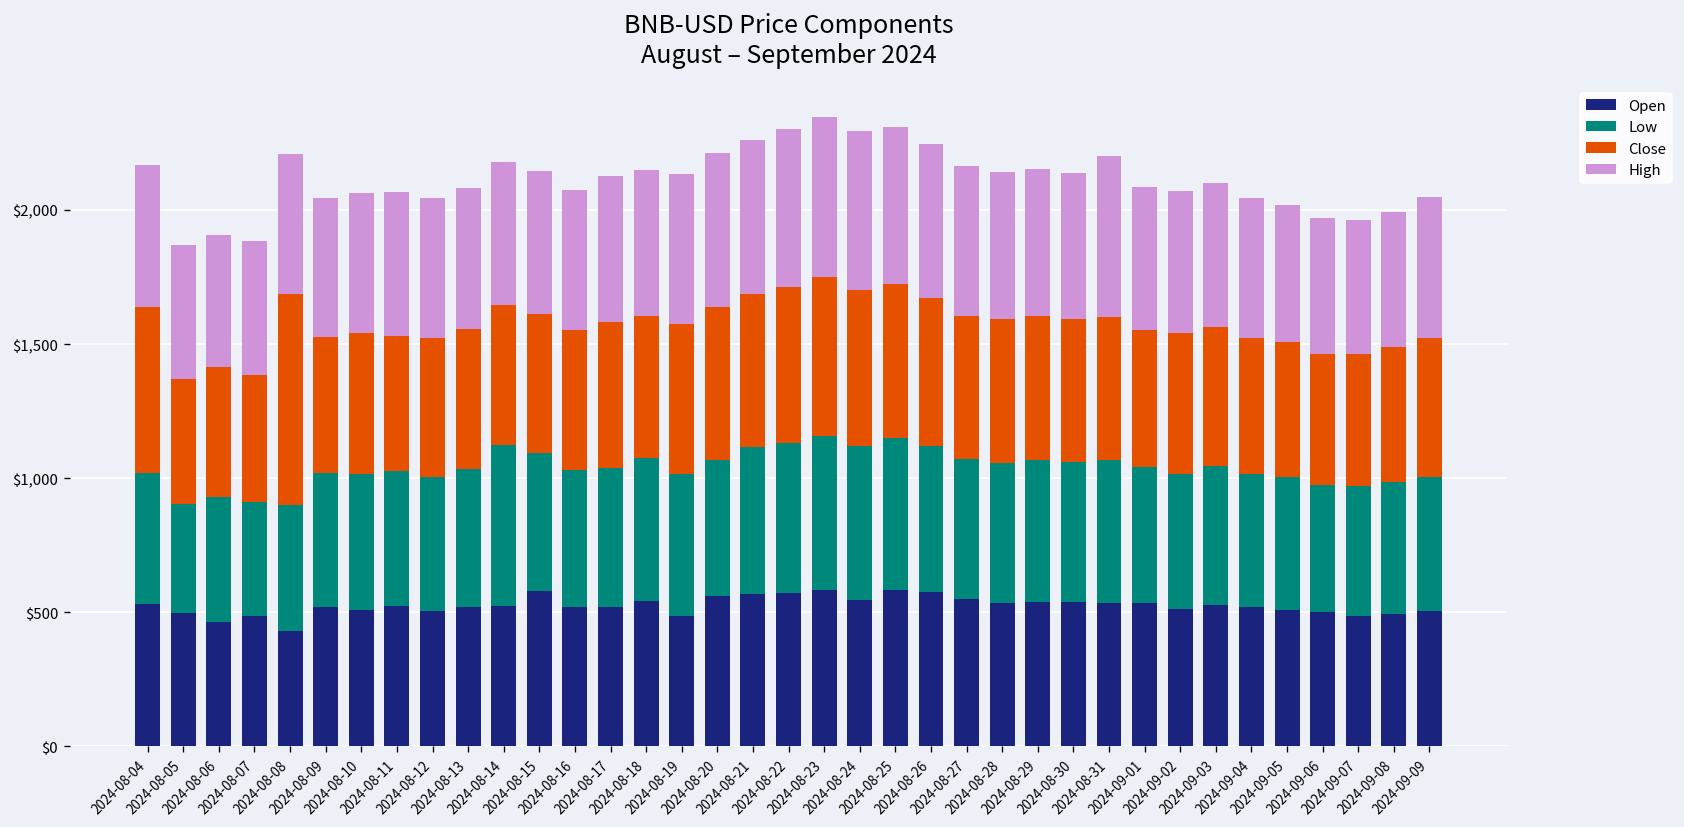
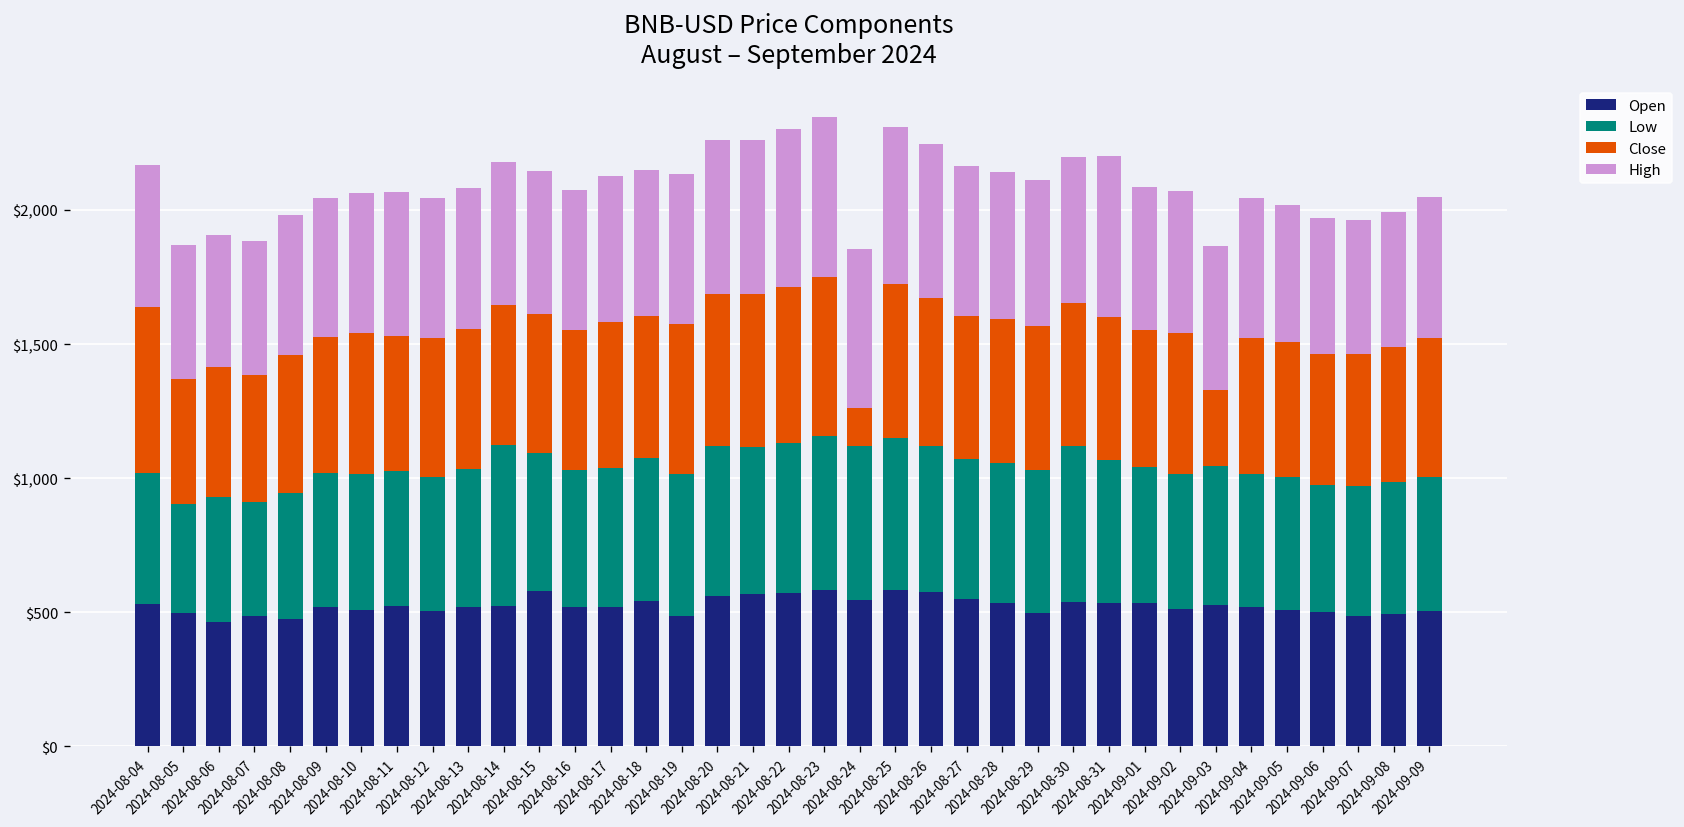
  {
    "Open": {
      "2024-08-04": "$530",
      "2024-08-05": "$500",
      "2024-08-06": "$460",
      "2024-08-07": "$480",
-     "2024-08-08": "$430",
+     "2024-08-08": "$470",
      "2024-08-09": "$520",
      "2024-08-10": "$510",
      "2024-08-11": "$520",
      "2024-08-12": "$500",
      "2024-08-13": "$520",
      "2024-08-14": "$520",
      "2024-08-15": "$580",
      "2024-08-16": "$520",
      "2024-08-17": "$520",
      "2024-08-18": "$540",
      "2024-08-19": "$490",
      "2024-08-20": "$560",
      "2024-08-21": "$570",
      "2024-08-22": "$570",
      "2024-08-23": "$580",
      "2024-08-24": "$540",
      "2024-08-25": "$580",
      "2024-08-26": "$570",
      "2024-08-27": "$550",
      "2024-08-28": "$530",
-     "2024-08-29": "$540",
+     "2024-08-29": "$500",
      "2024-08-30": "$540",
      "2024-08-31": "$540",
      "2024-09-01": "$530",
      "2024-09-02": "$510",
      "2024-09-03": "$530",
      "2024-09-04": "$520",
      "2024-09-05": "$510",
      "2024-09-06": "$500",
      "2024-09-07": "$490",
      "2024-09-08": "$490",
      "2024-09-09": "$500"
    },
    "Low": {
      "2024-08-04": "$490",
      "2024-08-05": "$410",
      "2024-08-06": "$460",
      "2024-08-07": "$430",
      "2024-08-08": "$470",
      "2024-08-09": "$500",
      "2024-08-10": "$510",
      "2024-08-11": "$500",
      "2024-08-12": "$500",
      "2024-08-13": "$510",
      "2024-08-14": "$600",
      "2024-08-15": "$510",
      "2024-08-16": "$510",
      "2024-08-17": "$520",
      "2024-08-18": "$530",
      "2024-08-19": "$530",
-     "2024-08-20": "$510",
+     "2024-08-20": "$560",
      "2024-08-21": "$550",
      "2024-08-22": "$560",
      "2024-08-23": "$580",
      "2024-08-24": "$580",
      "2024-08-25": "$570",
      "2024-08-26": "$550",
      "2024-08-27": "$520",
      "2024-08-28": "$520",
      "2024-08-29": "$530",
-     "2024-08-30": "$520",
+     "2024-08-30": "$580",
      "2024-08-31": "$530",
      "2024-09-01": "$510",
      "2024-09-02": "$500",
      "2024-09-03": "$520",
      "2024-09-04": "$500",
      "2024-09-05": "$500",
      "2024-09-06": "$470",
      "2024-09-07": "$480",
      "2024-09-08": "$490",
      "2024-09-09": "$500"
    },
    "Close": {
      "2024-08-04": "$620",
      "2024-08-05": "$460",
      "2024-08-06": "$480",
      "2024-08-07": "$470",
-     "2024-08-08": "$790",
+     "2024-08-08": "$520",
      "2024-08-09": "$510",
      "2024-08-10": "$520",
      "2024-08-11": "$500",
      "2024-08-12": "$520",
      "2024-08-13": "$520",
      "2024-08-14": "$520",
      "2024-08-15": "$520",
      "2024-08-16": "$520",
      "2024-08-17": "$540",
      "2024-08-18": "$530",
      "2024-08-19": "$560",
      "2024-08-20": "$570",
      "2024-08-21": "$570",
      "2024-08-22": "$580",
      "2024-08-23": "$590",
-     "2024-08-24": "$580",
+     "2024-08-24": "$140",
      "2024-08-25": "$570",
      "2024-08-26": "$550",
      "2024-08-27": "$530",
      "2024-08-28": "$540",
      "2024-08-29": "$540",
      "2024-08-30": "$540",
      "2024-08-31": "$530",
      "2024-09-01": "$510",
      "2024-09-02": "$530",
-     "2024-09-03": "$520",
+     "2024-09-03": "$280",
      "2024-09-04": "$510",
      "2024-09-05": "$500",
      "2024-09-06": "$490",
      "2024-09-07": "$490",
      "2024-09-08": "$500",
      "2024-09-09": "$520"
    },
    "High": {
      "2024-08-04": "$530",
      "2024-08-05": "$500",
      "2024-08-06": "$490",
      "2024-08-07": "$500",
      "2024-08-08": "$520",
      "2024-08-09": "$520",
      "2024-08-10": "$520",
      "2024-08-11": "$540",
      "2024-08-12": "$520",
      "2024-08-13": "$530",
      "2024-08-14": "$530",
      "2024-08-15": "$530",
      "2024-08-16": "$520",
      "2024-08-17": "$550",
      "2024-08-18": "$540",
      "2024-08-19": "$560",
      "2024-08-20": "$570",
      "2024-08-21": "$580",
      "2024-08-22": "$590",
      "2024-08-23": "$600",
      "2024-08-24": "$590",
      "2024-08-25": "$580",
      "2024-08-26": "$580",
      "2024-08-27": "$560",
      "2024-08-28": "$550",
      "2024-08-29": "$550",
      "2024-08-30": "$540",
      "2024-08-31": "$600",
      "2024-09-01": "$530",
      "2024-09-02": "$530",
      "2024-09-03": "$540",
      "2024-09-04": "$520",
      "2024-09-05": "$510",
      "2024-09-06": "$510",
      "2024-09-07": "$500",
      "2024-09-08": "$510",
      "2024-09-09": "$520"
    }
  }
